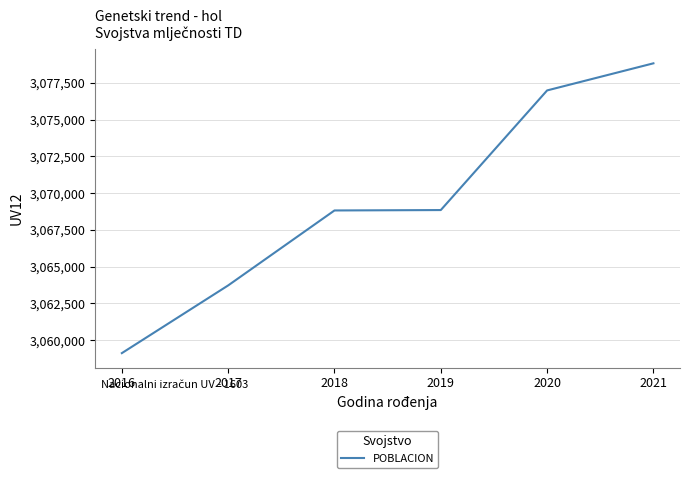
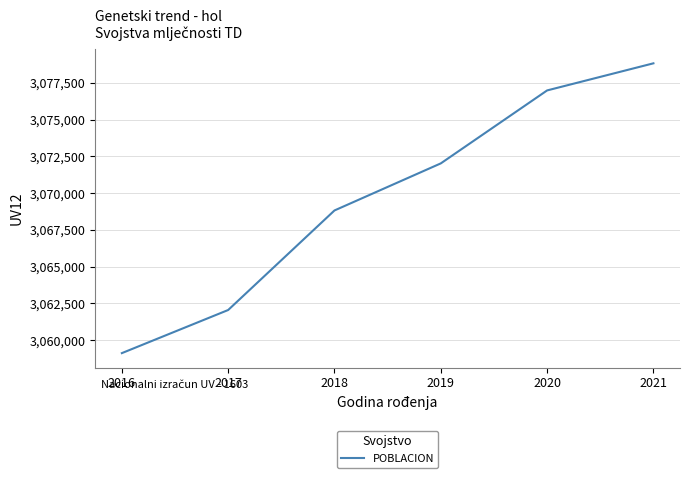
  {
    "2016": "3,059,100",
-   "2017": "3,063,700",
+   "2017": "3,062,100",
    "2018": "3,068,800",
-   "2019": "3,068,900",
+   "2019": "3,072,000",
    "2020": "3,077,000",
    "2021": "3,078,800"
  }
